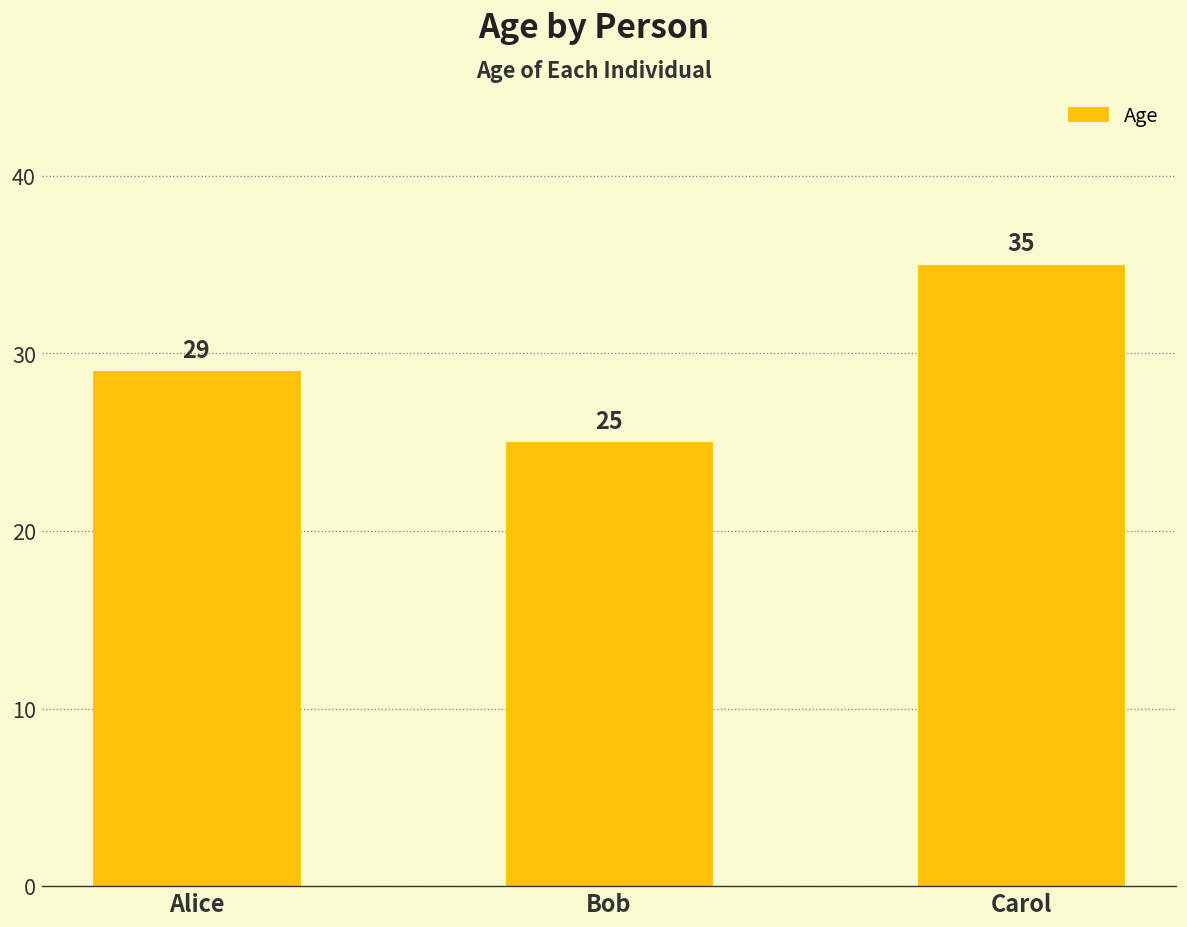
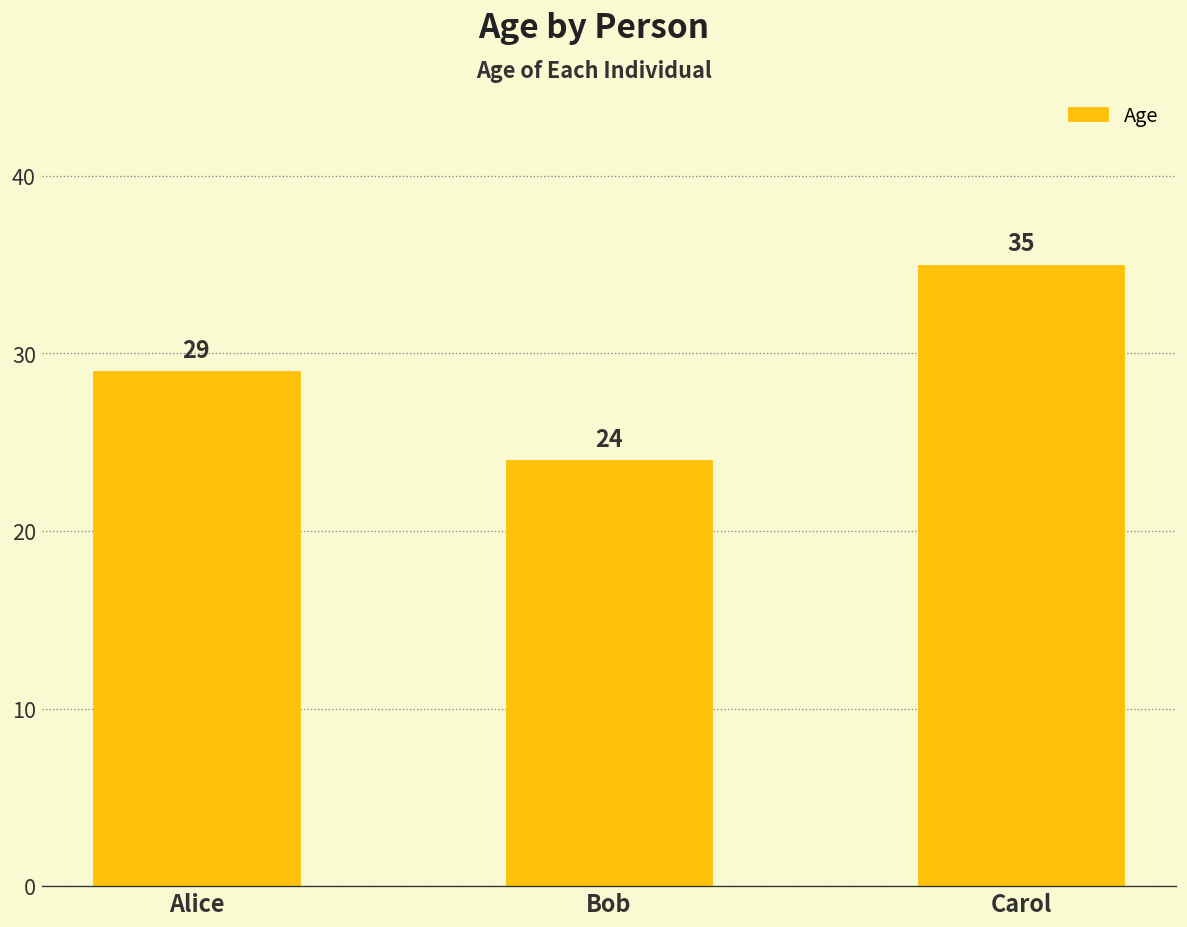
  {
    "Alice": 29,
-   "Bob": 25,
+   "Bob": 24,
    "Carol": 35
  }
